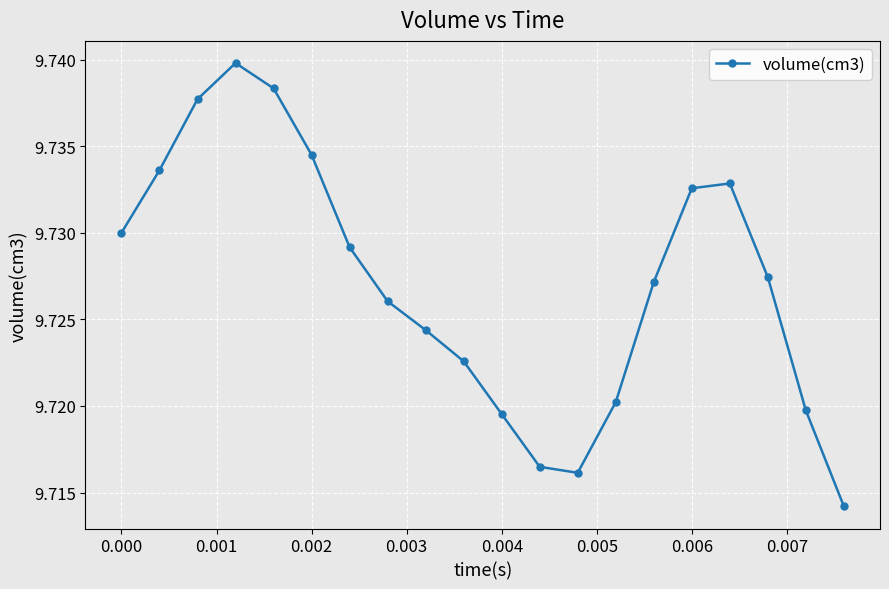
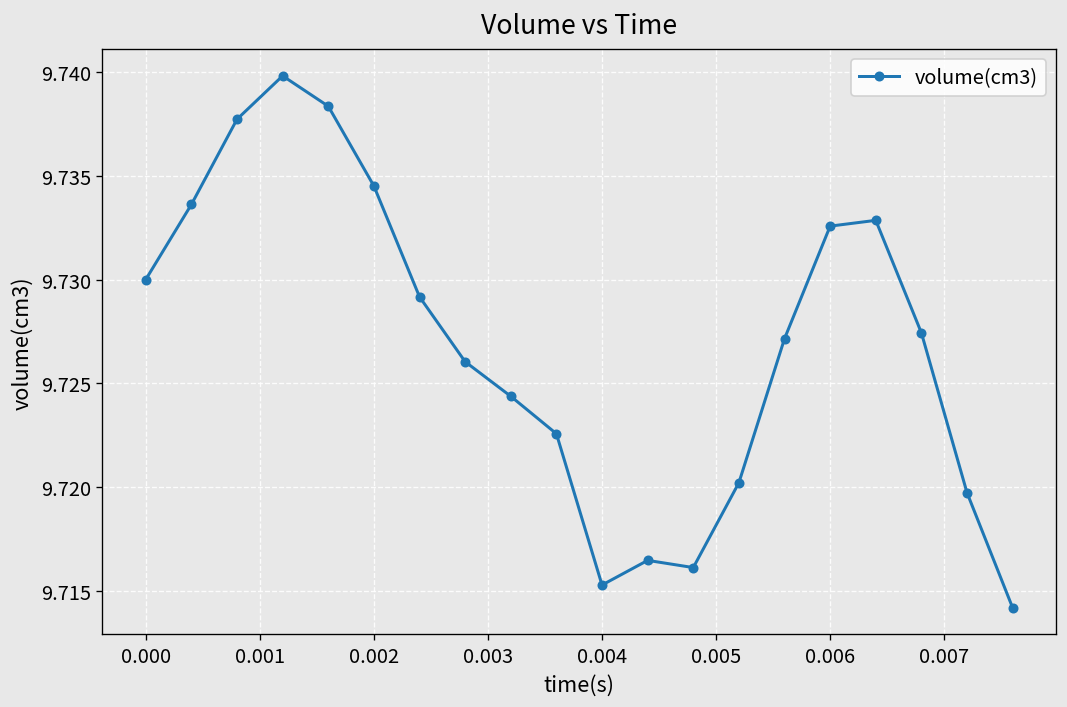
  {
    "0.000": 9.7300,
    "0.002": 9.7345,
-   "0.004": 9.7195,
+   "0.004": 9.7153,
    "0.006": 9.7326
  }
